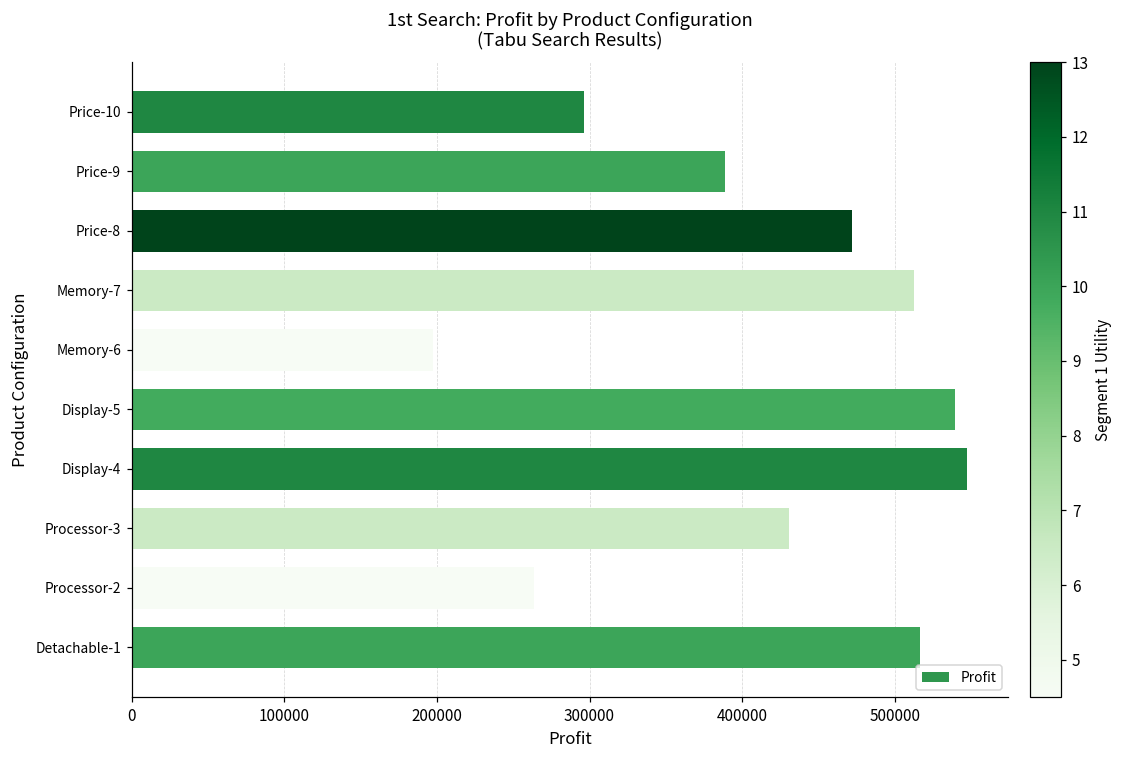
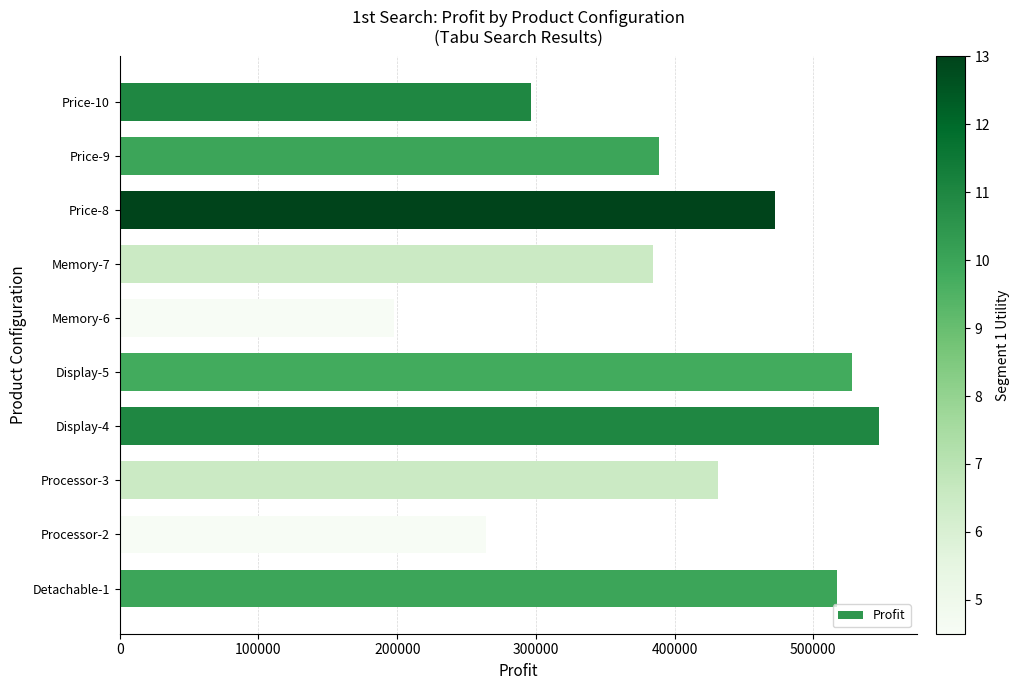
  {
    "Price-10": 297000,
    "Price-9": 389000,
    "Price-8": 472000,
-   "Memory-7": 513000,
+   "Memory-7": 384000,
    "Memory-6": 198000,
-   "Display-5": 540000,
+   "Display-5": 528000,
    "Display-4": 547000,
    "Processor-3": 431000,
    "Processor-2": 264000,
    "Detachable-1": 517000
  }
